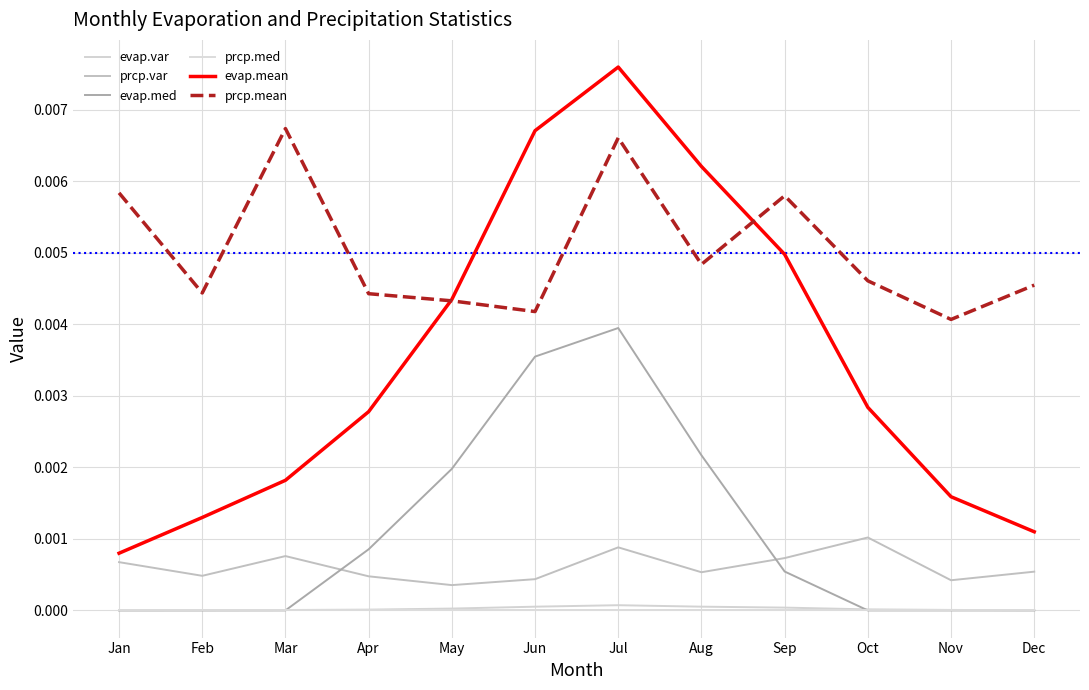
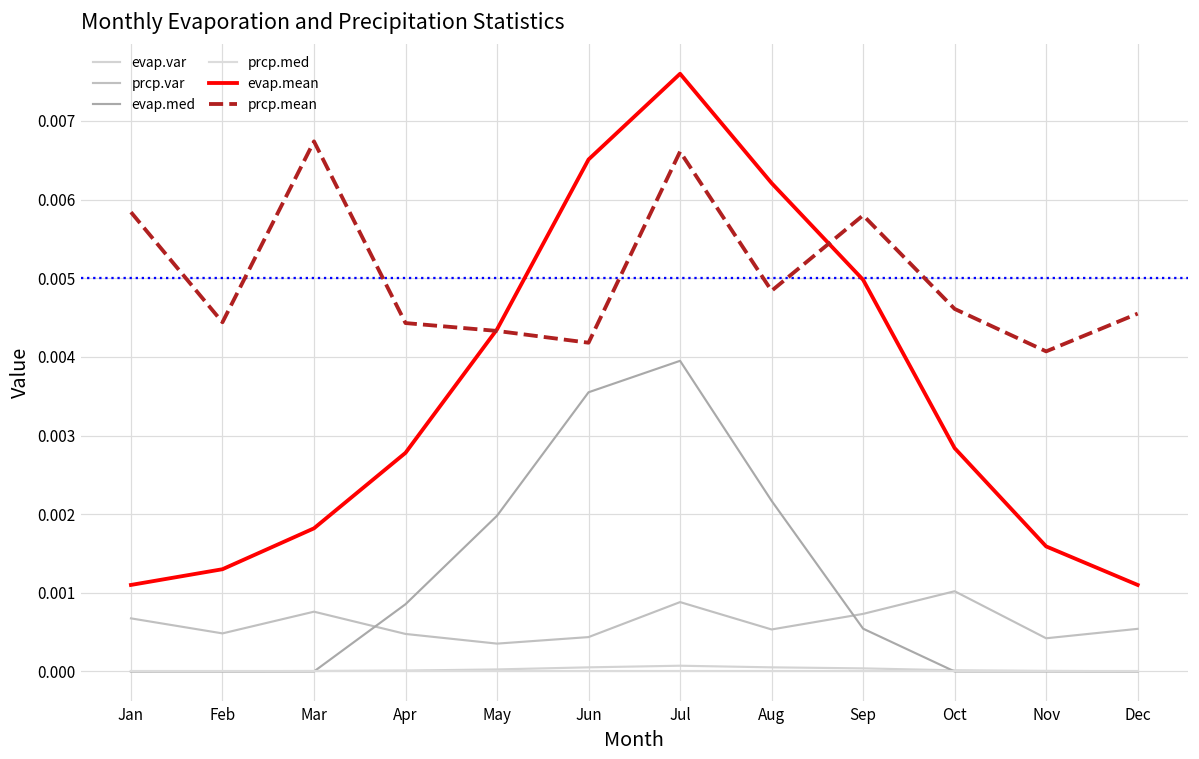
  {
    "evap.mean": {
-     "Jan": 0.0008,
+     "Jan": 0.0011,
      "Feb": 0.0013,
      "Mar": 0.0018,
      "Apr": 0.0028,
-     "Jun": 0.0067,
+     "Jun": 0.0065,
      "Jul": 0.0076,
      "Aug": 0.0062,
      "Sep": 0.0050,
      "Oct": 0.0028,
      "Nov": 0.0016,
      "Dec": 0.0011
    },
    "prcp.mean": {
      "Jan": 0.0058,
      "Feb": 0.0044,
      "Mar": 0.0067,
      "Apr": 0.0044,
      "Jun": 0.0042,
      "Jul": 0.0066,
      "Aug": 0.0048,
      "Sep": 0.0058,
      "Oct": 0.0046,
      "Nov": 0.0041,
      "Dec": 0.0046
    }
  }
